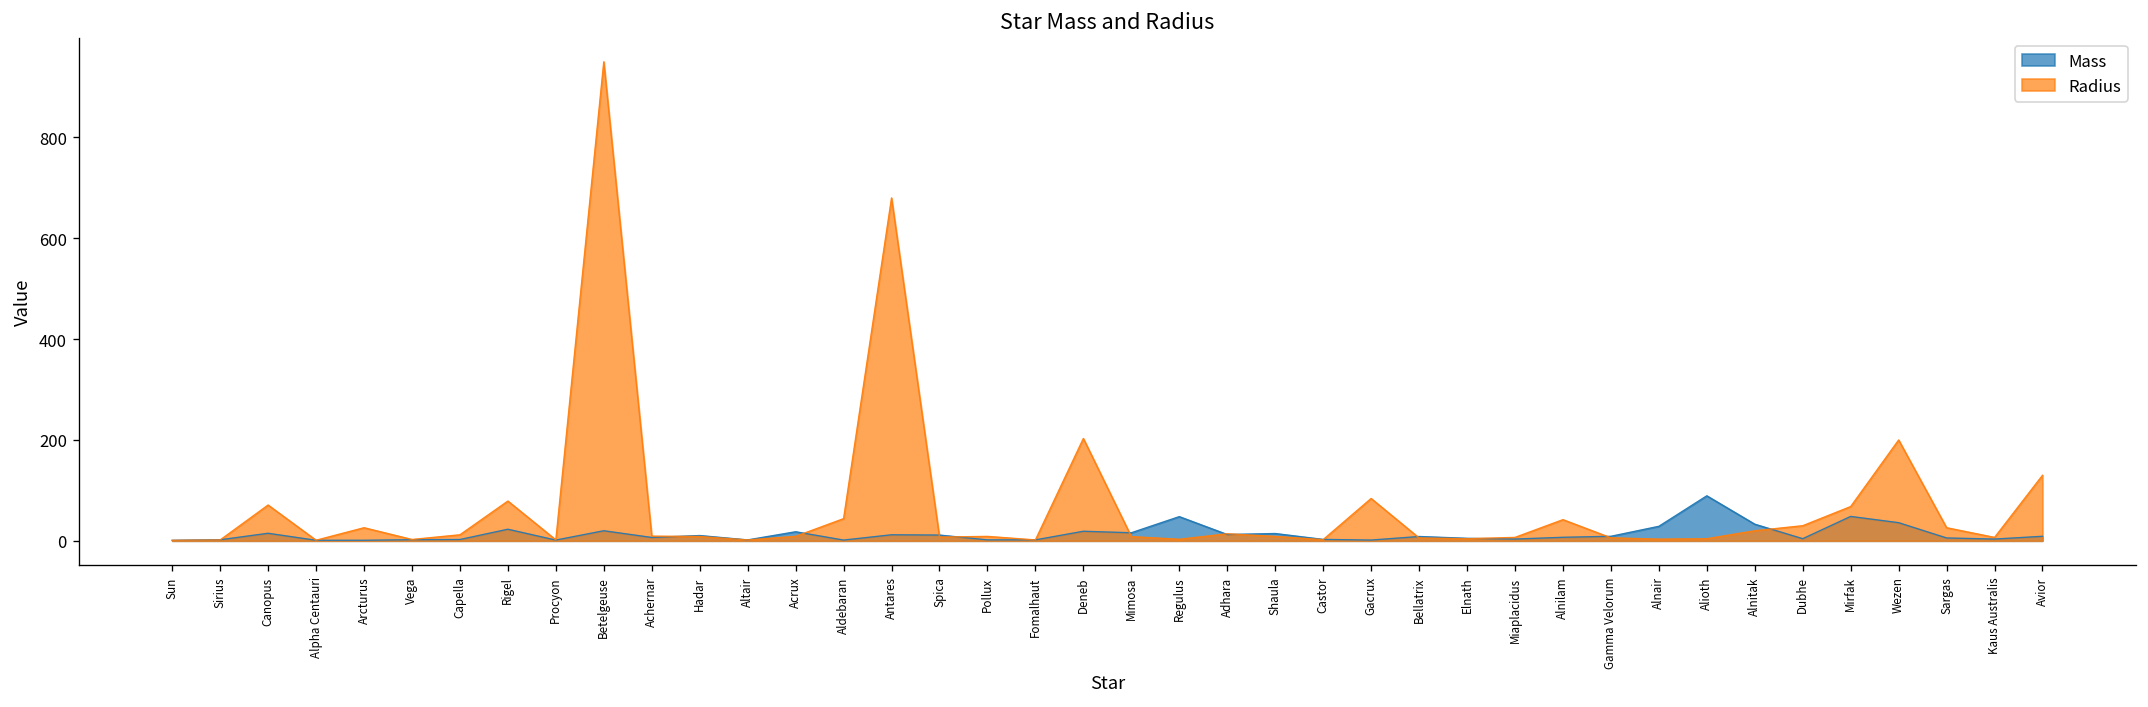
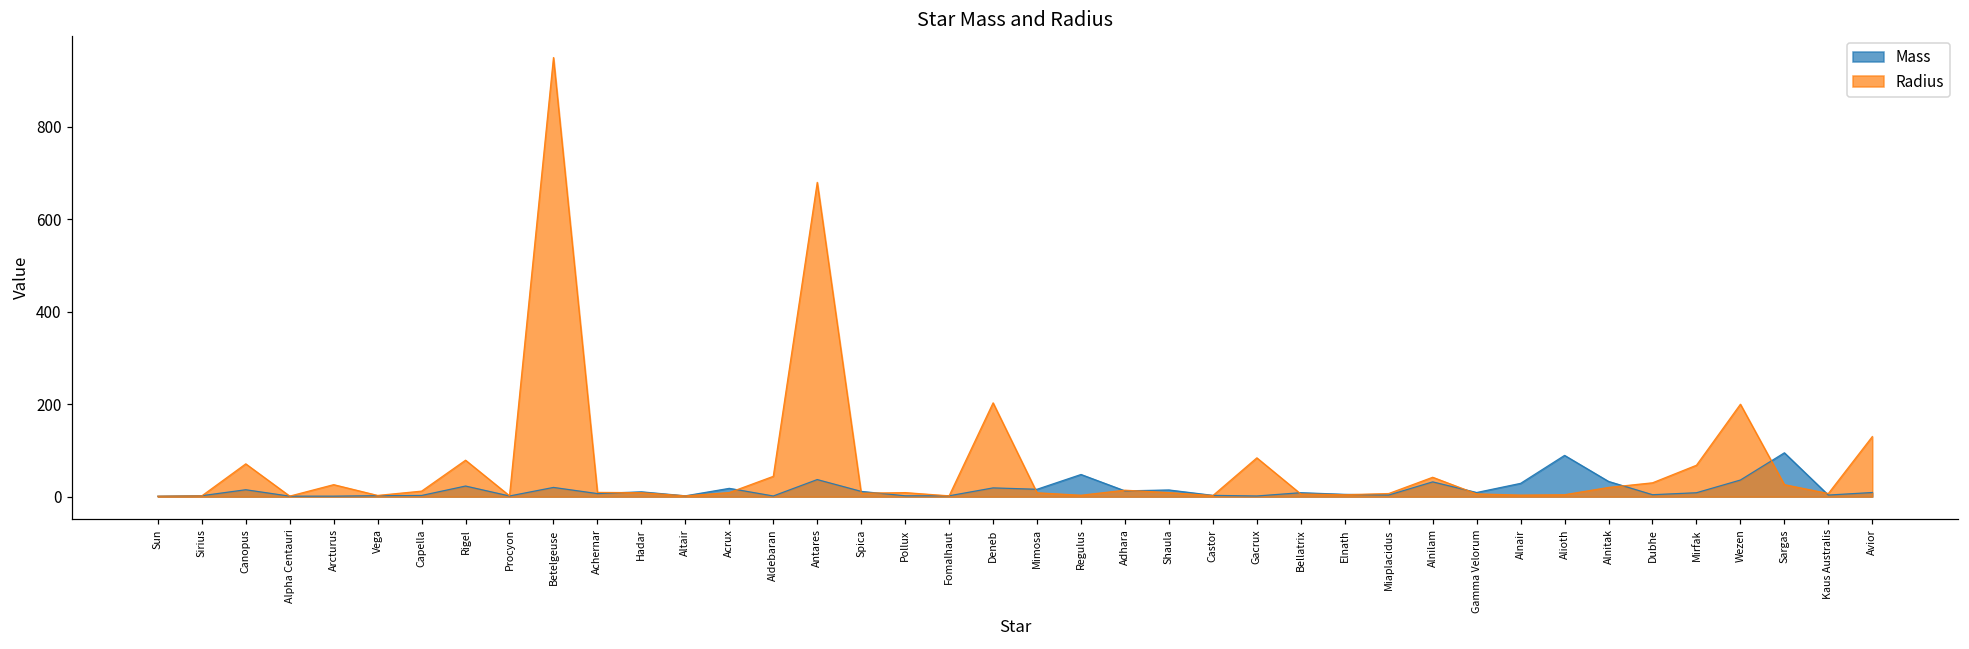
  {
    "Mass": {
      "Canopus": 20,
      "Arcturus": 0,
      "Capella": 0,
      "Rigel": 20,
      "Betelgeuse": 20,
      "Acrux": 20,
      "Aldebaran": 0,
-     "Antares": 10,
+     "Antares": 40,
      "Pollux": 0,
      "Deneb": 20,
      "Mimosa": 20,
      "Regulus": 50,
      "Gacrux": 0,
-     "Alnilam": 10,
+     "Alnilam": 30,
      "Alnair": 30,
      "Alioth": 90,
      "Alnitak": 30,
      "Dubhe": 0,
-     "Mirfak": 50,
+     "Mirfak": 10,
      "Wezen": 40,
-     "Sargas": 10,
+     "Sargas": 90,
      "Avior": 10
    },
    "Radius": {
      "Canopus": 70,
      "Arcturus": 30,
      "Capella": 10,
      "Rigel": 80,
      "Betelgeuse": 950,
      "Acrux": 10,
      "Aldebaran": 40,
      "Antares": 680,
      "Pollux": 10,
      "Deneb": 200,
      "Mimosa": 10,
      "Regulus": 0,
      "Gacrux": 80,
      "Alnilam": 40,
      "Alnair": 0,
      "Alioth": 0,
      "Alnitak": 20,
      "Dubhe": 30,
      "Mirfak": 70,
      "Wezen": 200,
      "Sargas": 30,
      "Avior": 130
    }
  }
